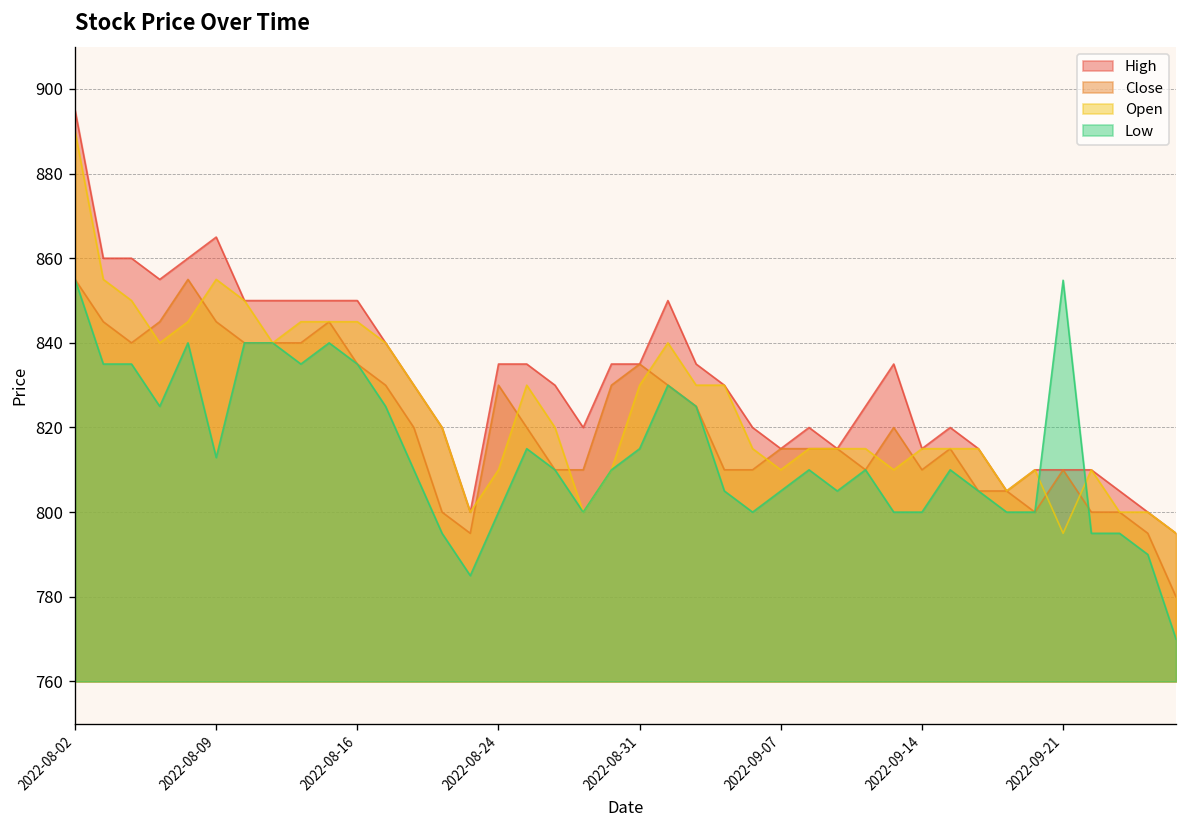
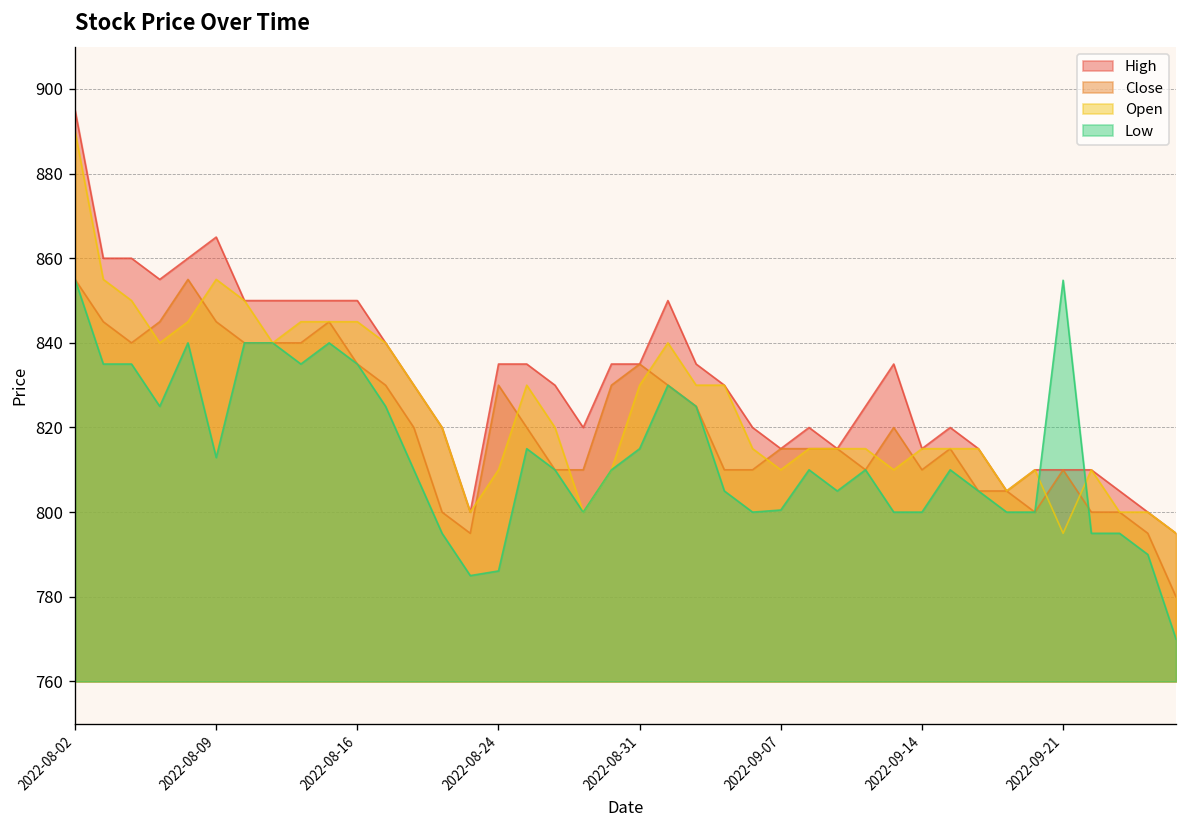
  {
    "Low": {
      "2022-08-09": 813,
-     "2022-08-24": 800,
+     "2022-08-24": 786,
      "2022-08-31": 815,
-     "2022-09-07": 805,
+     "2022-09-07": 801,
      "2022-09-14": 800,
      "2022-09-21": 855
    }
  }
